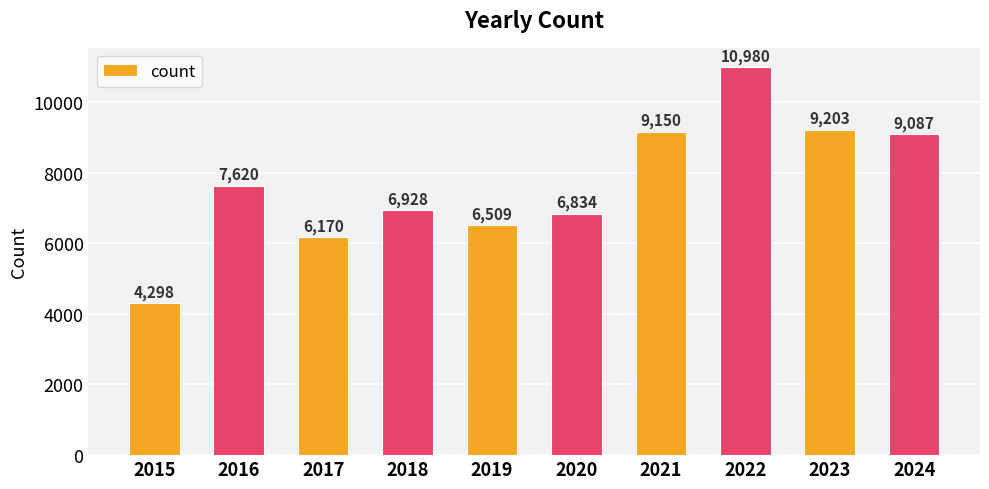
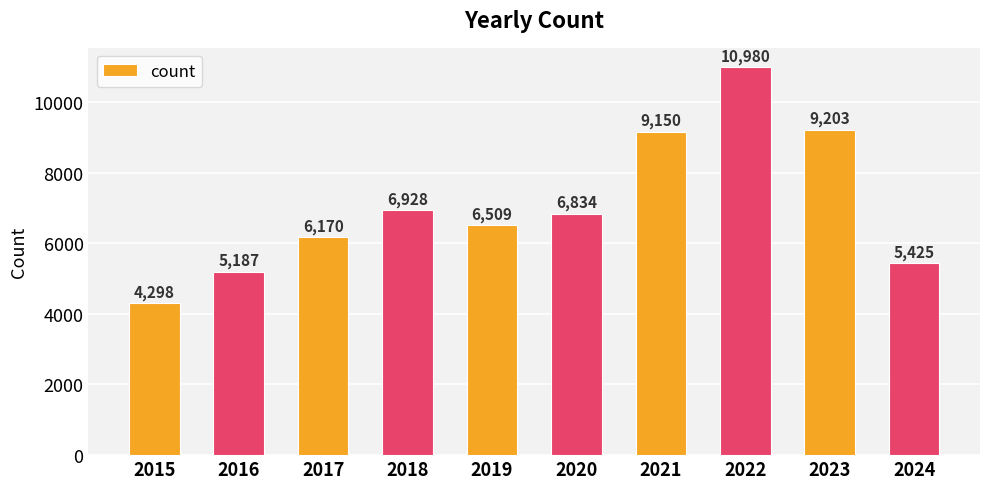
  {
    "2015": "4,298",
-   "2016": "7,620",
+   "2016": "5,187",
    "2017": "6,170",
    "2018": "6,928",
    "2019": "6,509",
    "2020": "6,834",
    "2021": "9,150",
    "2022": "10,980",
    "2023": "9,203",
-   "2024": "9,087"
+   "2024": "5,425"
  }
